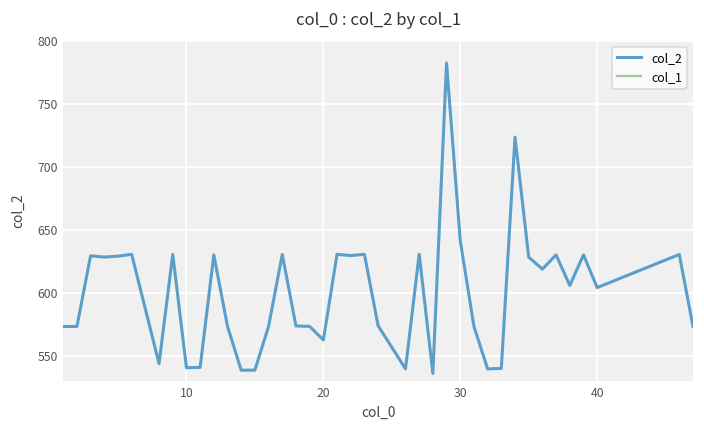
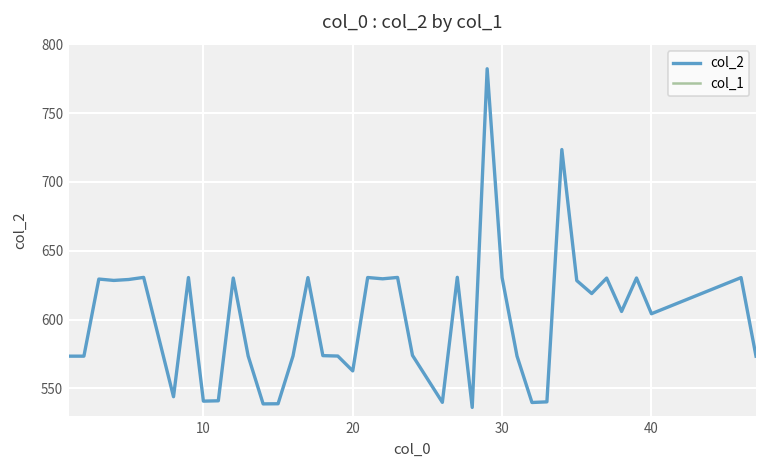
  {
    "col_2": {
      "10": 541,
      "20": 563,
-     "30": 641,
+     "30": 630,
      "40": 604
    }
  }
